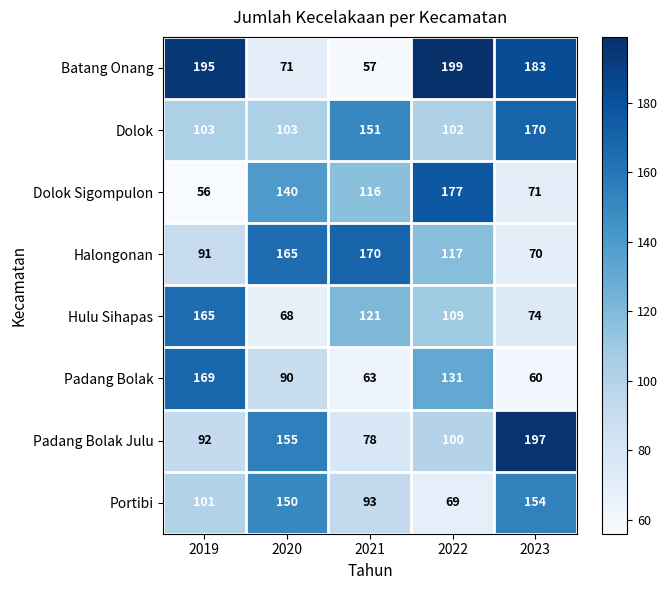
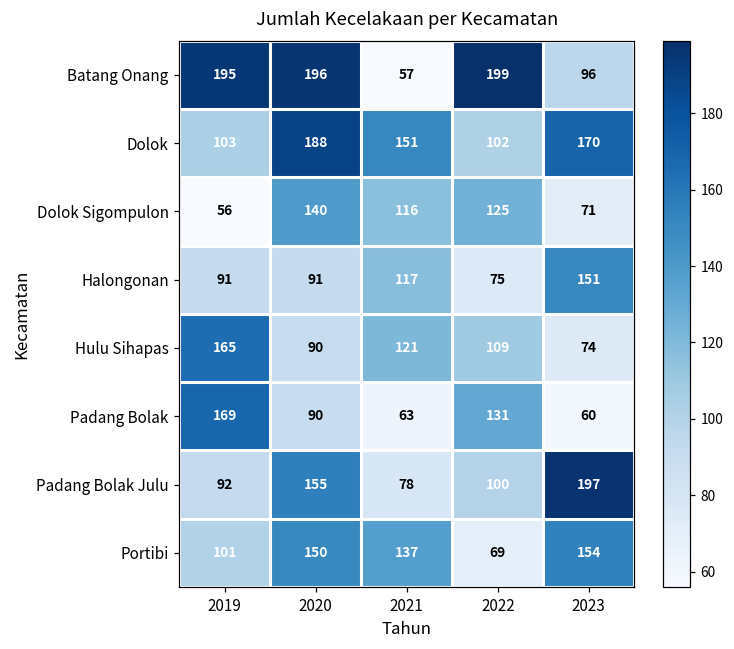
  {
    "Batang Onang": {
      "2019": 195,
-     "2020": 71,
+     "2020": 196,
      "2021": 57,
      "2022": 199,
-     "2023": 183
+     "2023": 96
    },
    "Dolok": {
      "2019": 103,
-     "2020": 103,
+     "2020": 188,
      "2021": 151,
      "2022": 102,
      "2023": 170
    },
    "Dolok Sigompulon": {
      "2019": 56,
      "2020": 140,
      "2021": 116,
-     "2022": 177,
+     "2022": 125,
      "2023": 71
    },
    "Halongonan": {
      "2019": 91,
-     "2020": 165,
-     "2021": 170,
-     "2022": 117,
-     "2023": 70
+     "2020": 91,
+     "2021": 117,
+     "2022": 75,
+     "2023": 151
    },
    "Hulu Sihapas": {
      "2019": 165,
-     "2020": 68,
+     "2020": 90,
      "2021": 121,
      "2022": 109,
      "2023": 74
    },
    "Padang Bolak": {
      "2019": 169,
      "2020": 90,
      "2021": 63,
      "2022": 131,
      "2023": 60
    },
    "Padang Bolak Julu": {
      "2019": 92,
      "2020": 155,
      "2021": 78,
      "2022": 100,
      "2023": 197
    },
    "Portibi": {
      "2019": 101,
      "2020": 150,
-     "2021": 93,
+     "2021": 137,
      "2022": 69,
      "2023": 154
    }
  }
